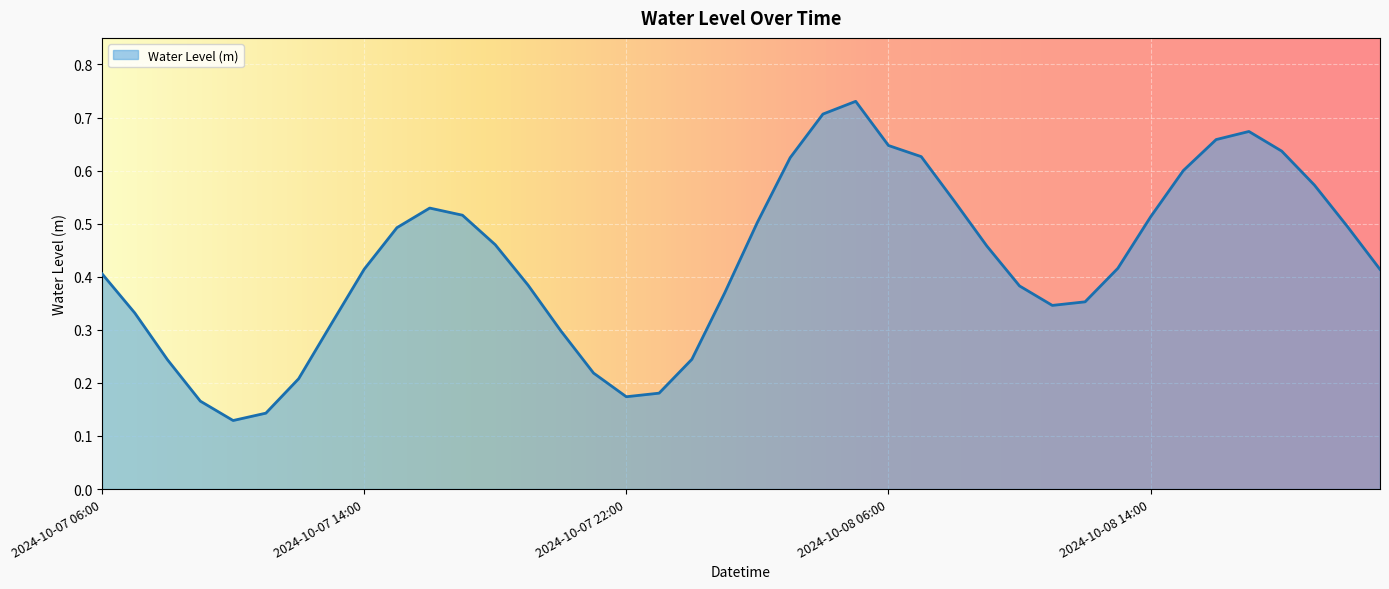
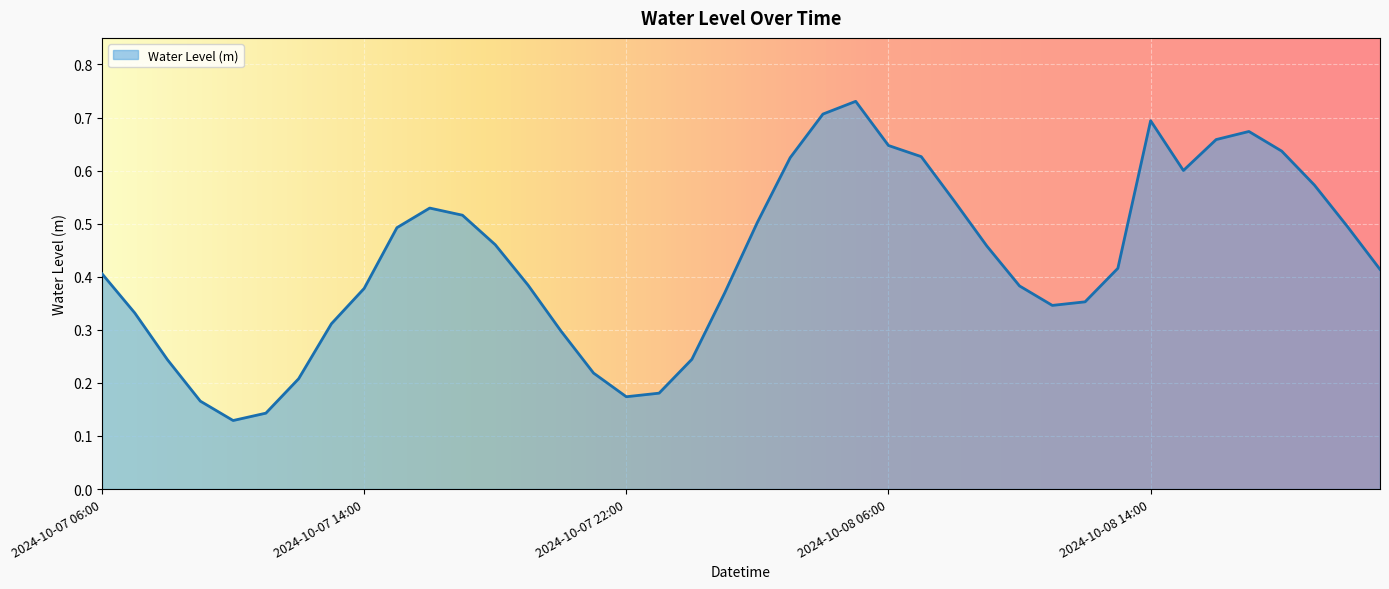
  {
    "2024-10-07 06:00": 0.41,
-   "2024-10-07 14:00": 0.41,
+   "2024-10-07 14:00": 0.38,
    "2024-10-07 22:00": 0.17,
    "2024-10-08 06:00": 0.65,
-   "2024-10-08 14:00": 0.51
+   "2024-10-08 14:00": 0.69
  }
